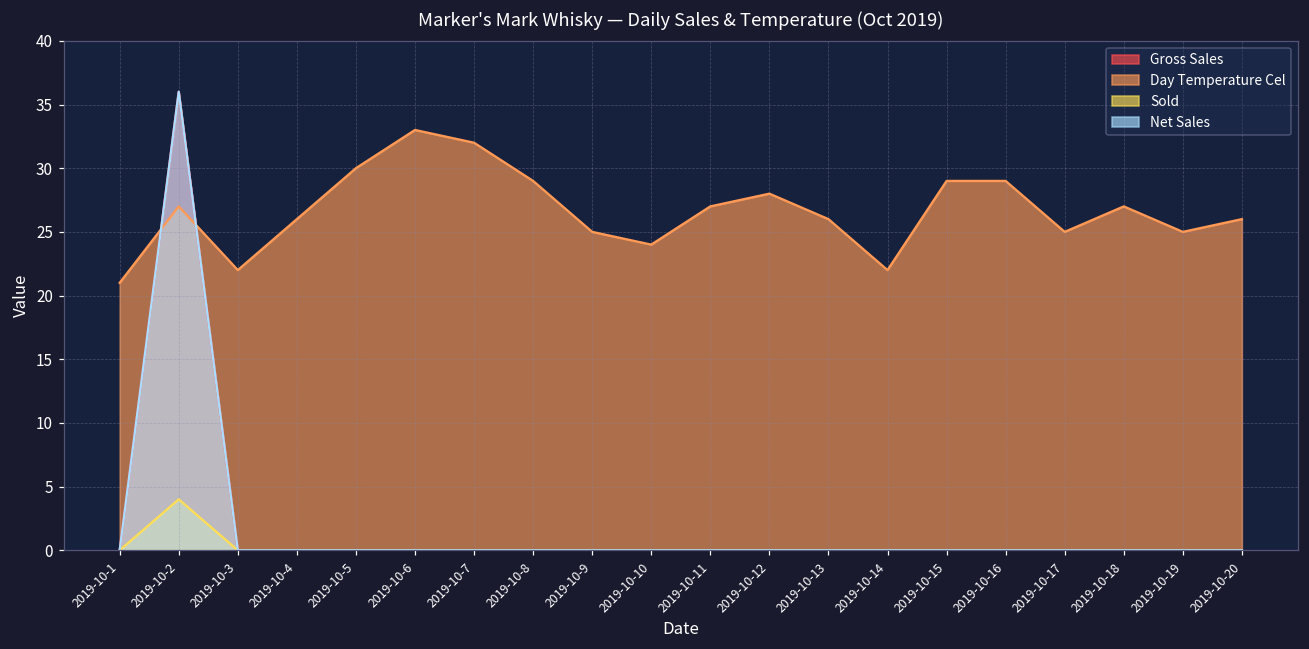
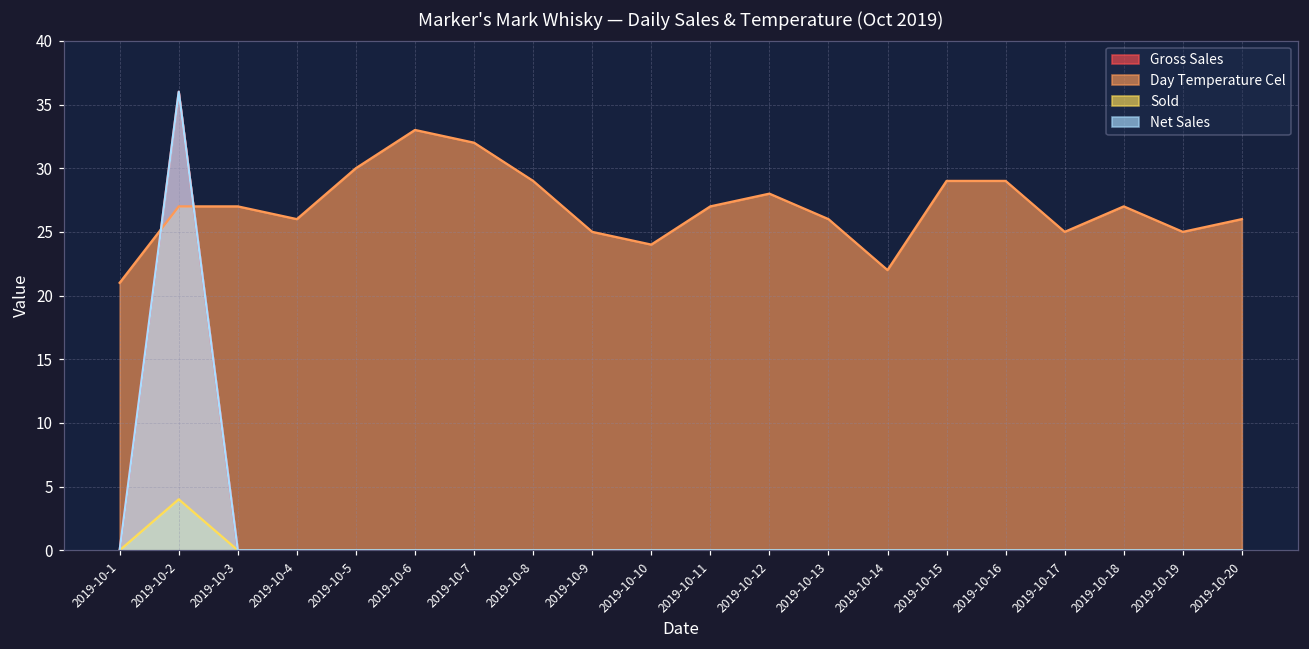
  {
    "Net Sales": {
      "2019-10-2": 36
    },
    "Day Temperature Cel": {
      "2019-10-1": 21,
      "2019-10-2": 27,
-     "2019-10-3": 22,
+     "2019-10-3": 27,
      "2019-10-4": 26,
      "2019-10-5": 30,
      "2019-10-6": 33,
      "2019-10-7": 32,
      "2019-10-8": 29,
      "2019-10-9": 25,
      "2019-10-10": 24,
      "2019-10-11": 27,
      "2019-10-12": 28,
      "2019-10-13": 26,
      "2019-10-14": 22,
      "2019-10-15": 29,
      "2019-10-16": 29,
      "2019-10-17": 25,
      "2019-10-18": 27,
      "2019-10-19": 25,
      "2019-10-20": 26
    },
    "Sold": {
      "2019-10-2": 4
    }
  }
